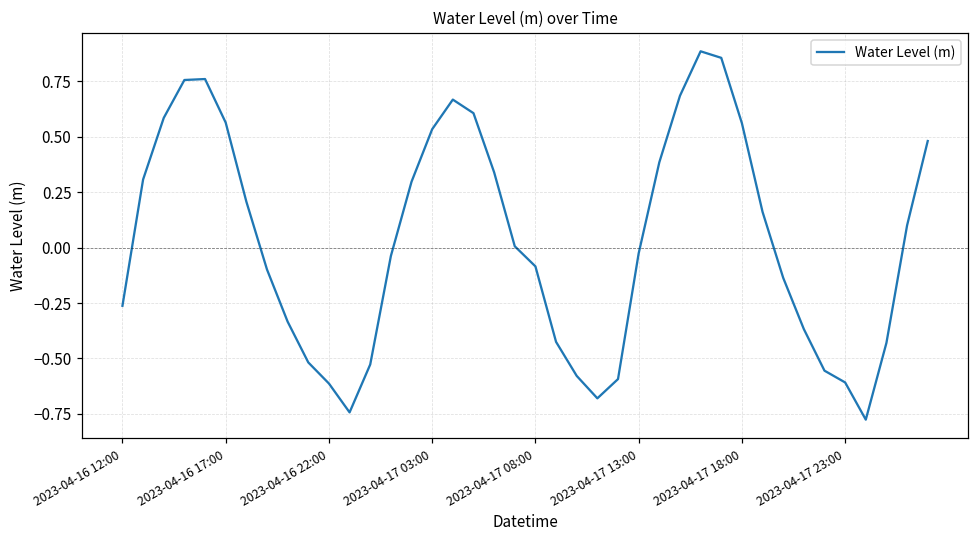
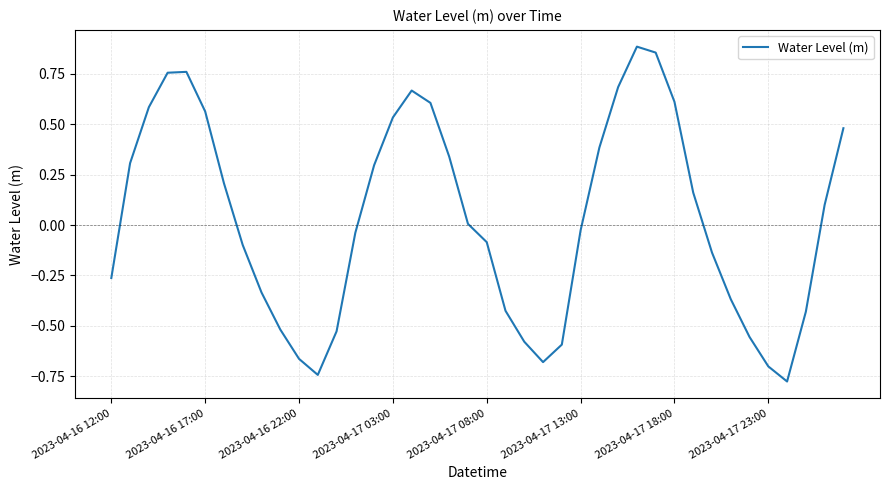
  {
    "2023-04-16 12:00": -0.26,
    "2023-04-16 17:00": 0.56,
-   "2023-04-16 22:00": -0.61,
+   "2023-04-16 22:00": -0.66,
    "2023-04-17 03:00": 0.53,
    "2023-04-17 08:00": -0.08,
    "2023-04-17 13:00": -0.03,
-   "2023-04-17 18:00": 0.56,
-   "2023-04-17 23:00": -0.61
+   "2023-04-17 18:00": 0.61,
+   "2023-04-17 23:00": -0.70
  }
